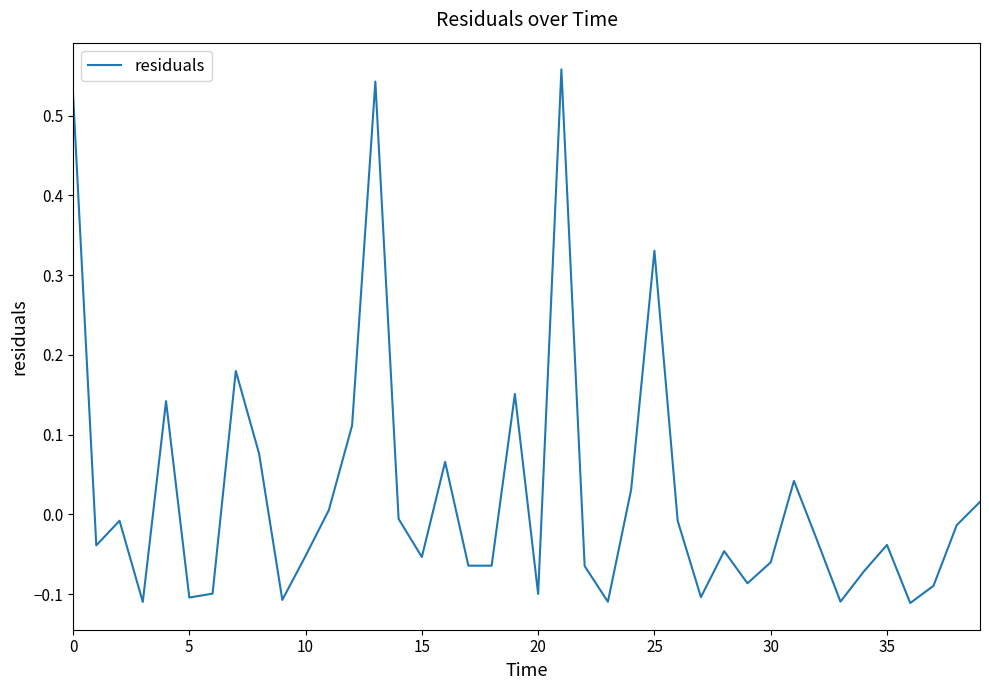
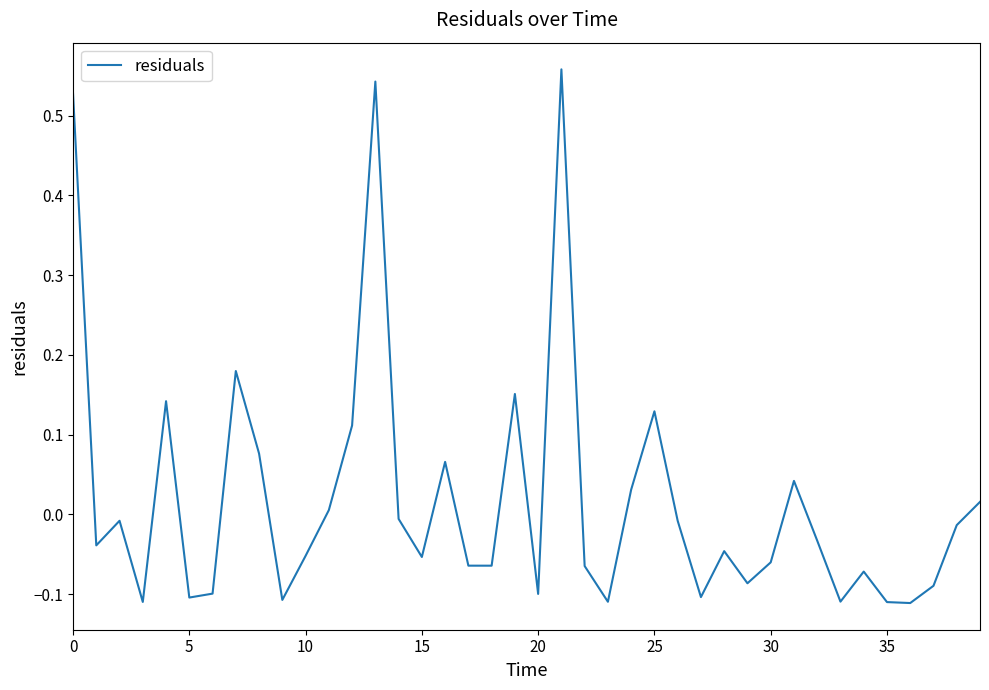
  {
    "0": 0.53,
    "5": -0.10,
    "10": -0.05,
    "15": -0.05,
    "20": -0.10,
-   "25": 0.33,
+   "25": 0.13,
    "30": -0.06,
-   "35": -0.04
+   "35": -0.11
  }
